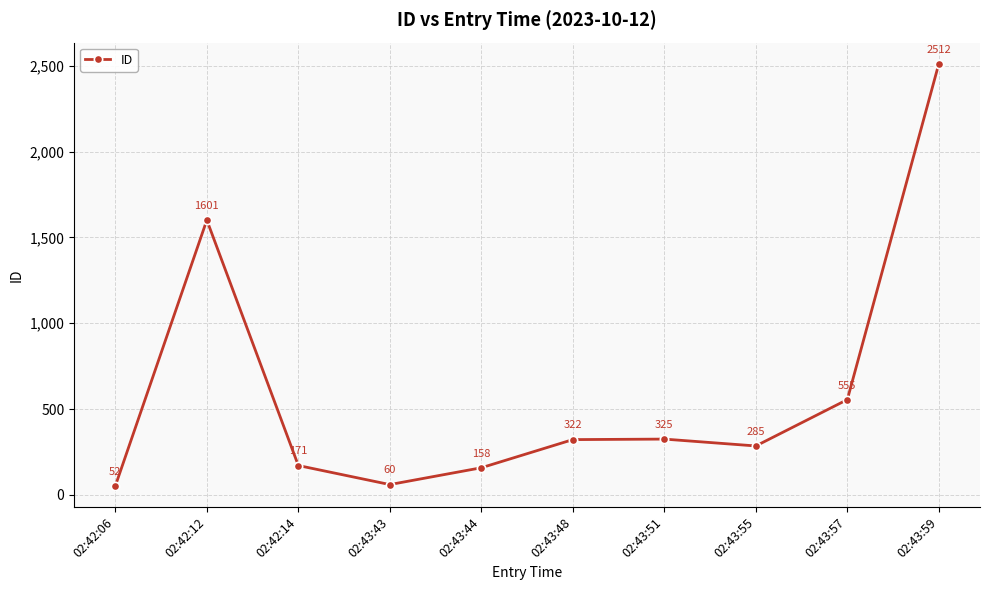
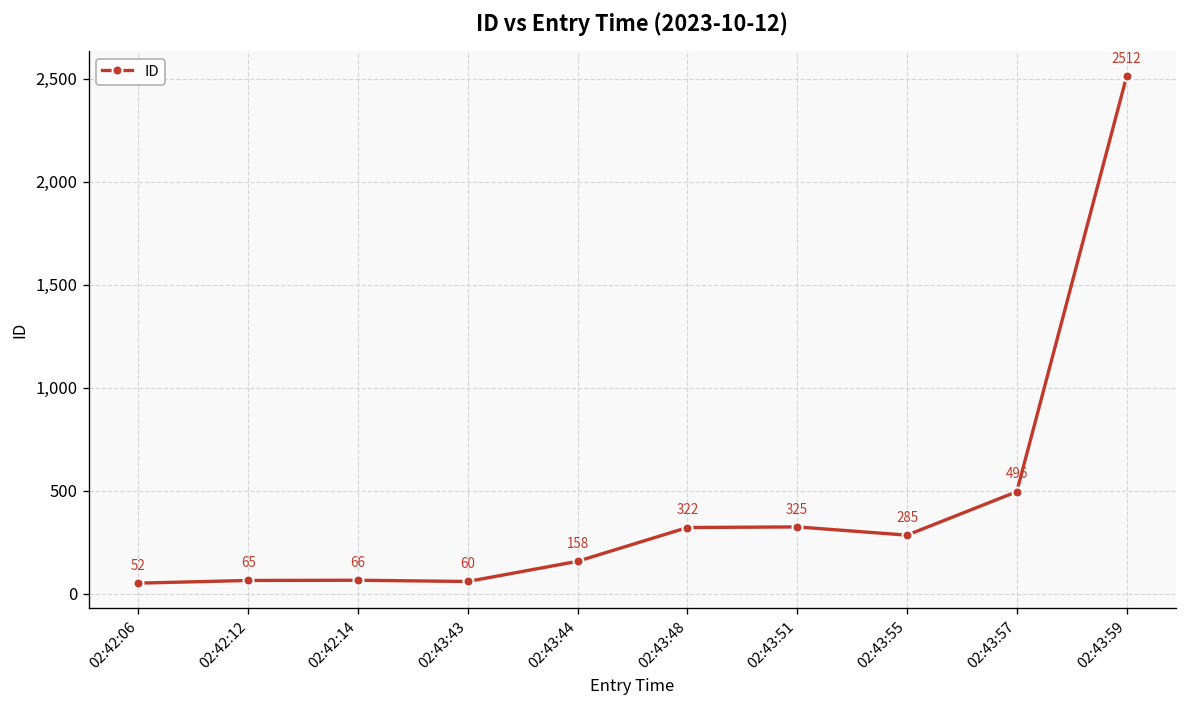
  {
    "02:42:06": 52,
-   "02:42:12": 1601,
-   "02:42:14": 171,
+   "02:42:12": 65,
+   "02:42:14": 66,
    "02:43:43": 60,
    "02:43:44": 158,
    "02:43:48": 322,
    "02:43:51": 325,
    "02:43:55": 285,
-   "02:43:57": 555,
+   "02:43:57": 496,
    "02:43:59": 2512
  }
